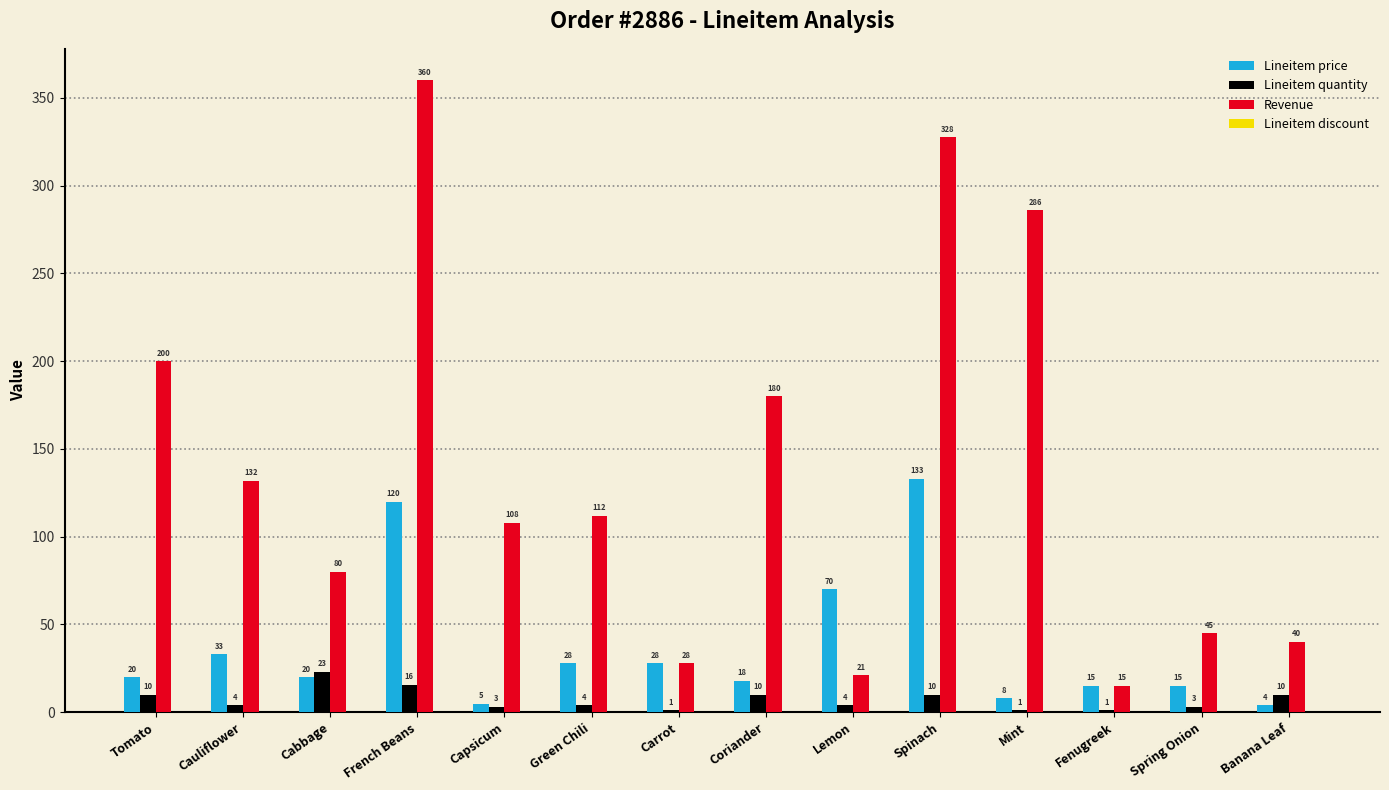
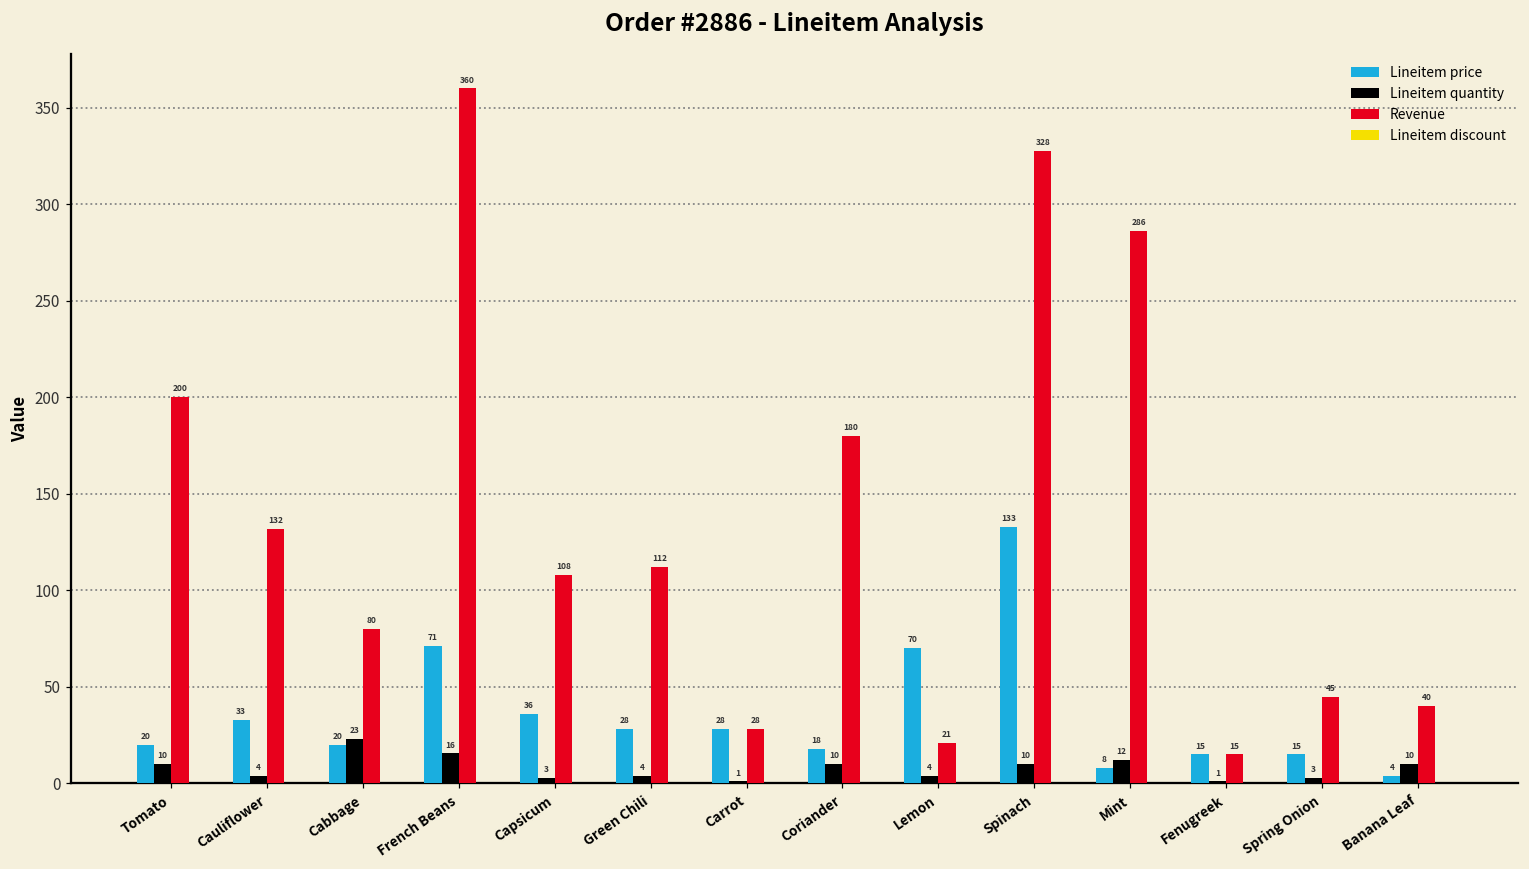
  {
    "Lineitem price": {
      "Tomato": 20,
      "Cauliflower": 33,
      "Cabbage": 20,
-     "French Beans": 120,
-     "Capsicum": 5,
+     "French Beans": 71,
+     "Capsicum": 36,
      "Green Chili": 28,
      "Carrot": 28,
      "Coriander": 18,
      "Lemon": 70,
      "Spinach": 133,
      "Mint": 8,
      "Fenugreek": 15,
      "Spring Onion": 15,
      "Banana Leaf": 4
    },
    "Lineitem quantity": {
      "Tomato": 10,
      "Cauliflower": 4,
      "Cabbage": 23,
      "French Beans": 16,
      "Capsicum": 3,
      "Green Chili": 4,
      "Carrot": 1,
      "Coriander": 10,
      "Lemon": 4,
      "Spinach": 10,
-     "Mint": 1,
+     "Mint": 12,
      "Fenugreek": 1,
      "Spring Onion": 3,
      "Banana Leaf": 10
    },
    "Revenue": {
      "Tomato": 200,
      "Cauliflower": 132,
      "Cabbage": 80,
      "French Beans": 360,
      "Capsicum": 108,
      "Green Chili": 112,
      "Carrot": 28,
      "Coriander": 180,
      "Lemon": 21,
      "Spinach": 328,
      "Mint": 286,
      "Fenugreek": 15,
      "Spring Onion": 45,
      "Banana Leaf": 40
    },
    "Lineitem discount": {
      "Tomato": 0,
      "Cauliflower": 0,
      "Cabbage": 0,
      "French Beans": 0,
      "Capsicum": 0,
      "Green Chili": 0,
      "Carrot": 0,
      "Coriander": 0,
      "Lemon": 0,
      "Spinach": 0,
      "Mint": 0,
      "Fenugreek": 0,
      "Spring Onion": 0,
      "Banana Leaf": 0
    }
  }
